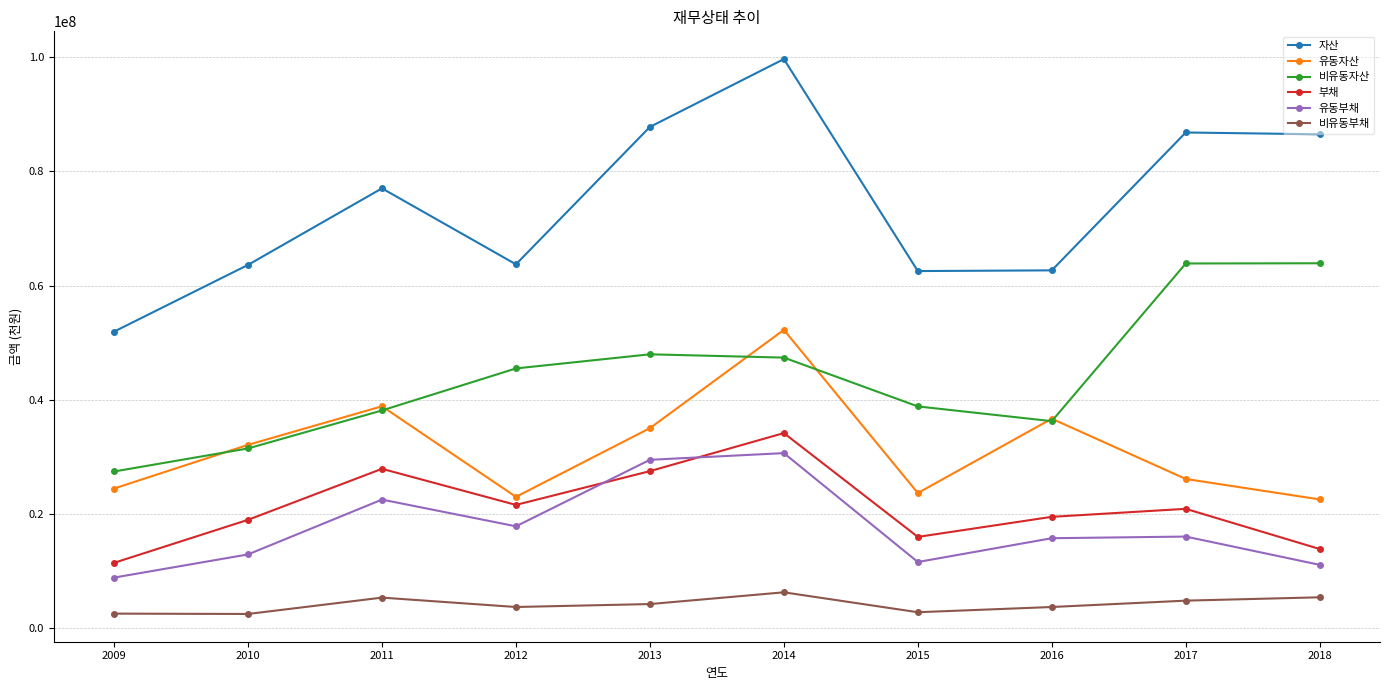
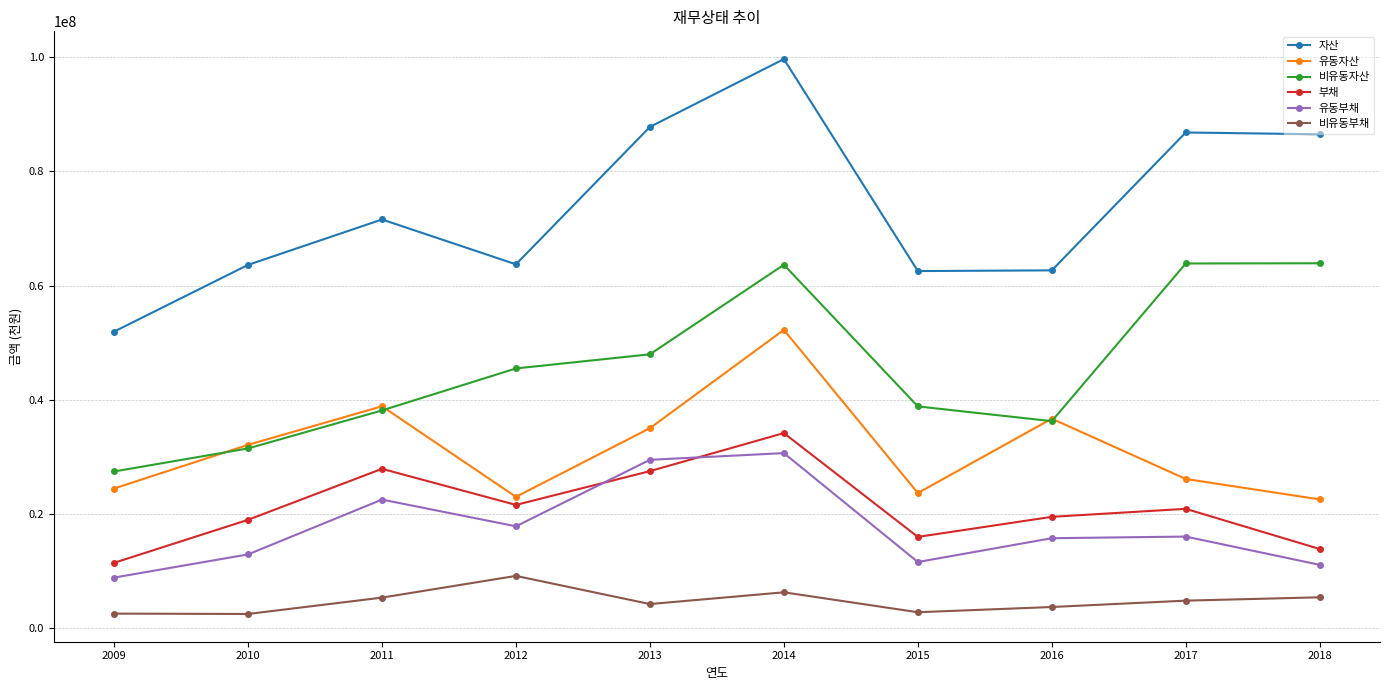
  {
    "자산": {
      "2009": 52000000,
      "2010": 64000000,
-     "2011": 77000000,
+     "2011": 72000000,
      "2012": 64000000,
      "2013": 88000000,
      "2014": 100000000,
      "2015": 63000000,
      "2016": 63000000,
      "2017": 87000000,
      "2018": 86000000
    },
    "유동자산": {
      "2009": 24000000,
      "2010": 32000000,
      "2011": 39000000,
      "2012": 23000000,
      "2013": 35000000,
      "2014": 52000000,
      "2015": 24000000,
      "2017": 26000000,
      "2018": 23000000
    },
    "비유동자산": {
      "2009": 27000000,
      "2010": 31000000,
      "2011": 38000000,
      "2012": 45000000,
      "2013": 48000000,
-     "2014": 47000000,
+     "2014": 64000000,
      "2015": 39000000,
      "2017": 64000000,
      "2018": 64000000
    },
    "부채": {
      "2009": 11000000,
      "2010": 19000000,
      "2011": 28000000,
      "2012": 22000000,
      "2013": 28000000,
      "2014": 34000000,
      "2015": 16000000,
      "2016": 20000000,
      "2017": 21000000,
      "2018": 14000000
    },
    "유동부채": {
      "2009": 9000000,
      "2010": 13000000,
      "2011": 23000000,
      "2012": 18000000,
      "2013": 29000000,
      "2014": 31000000,
      "2015": 12000000,
      "2016": 16000000,
      "2017": 16000000,
      "2018": 11000000
    },
    "비유동부채": {
      "2009": 3000000,
      "2010": 3000000,
      "2011": 5000000,
-     "2012": 4000000,
+     "2012": 9000000,
      "2013": 4000000,
      "2014": 6000000,
      "2015": 3000000,
      "2016": 4000000,
      "2017": 5000000,
      "2018": 5000000
    }
  }
